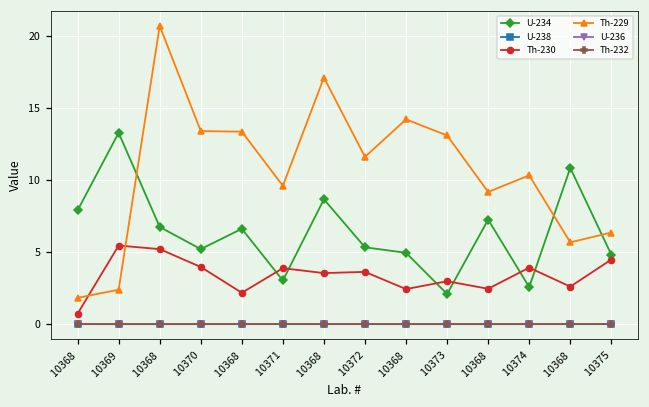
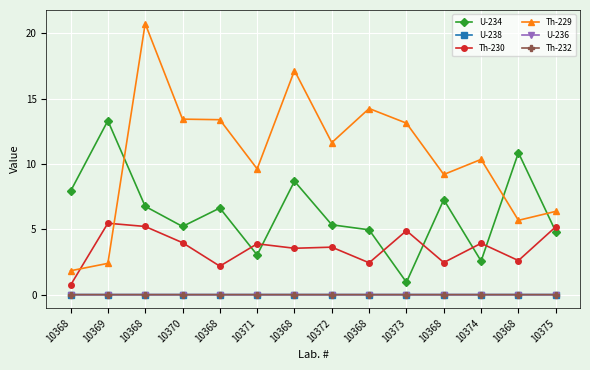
  {
    "U-234": {
      "10369": 13.3,
      "10370": 5.2,
      "10371": 3.0,
      "10372": 5.3,
-     "10373": 2.1,
+     "10373": 0.9,
      "10374": 2.6,
      "10375": 4.8
    },
    "Th-232": {
      "10369": 0.0,
      "10370": 0.0,
      "10371": 0.0,
      "10372": 0.0,
      "10373": 0.0,
      "10374": 0.0,
      "10375": 0.0
    },
    "Th-230": {
      "10369": 5.5,
      "10370": 4.0,
      "10371": 3.9,
      "10372": 3.6,
-     "10373": 3.0,
+     "10373": 4.9,
      "10374": 3.9,
-     "10375": 4.5
+     "10375": 5.2
    },
    "Th-229": {
      "10369": 2.4,
      "10370": 13.4,
      "10371": 9.6,
      "10372": 11.6,
      "10373": 13.1,
      "10374": 10.3,
      "10375": 6.4
    }
  }
